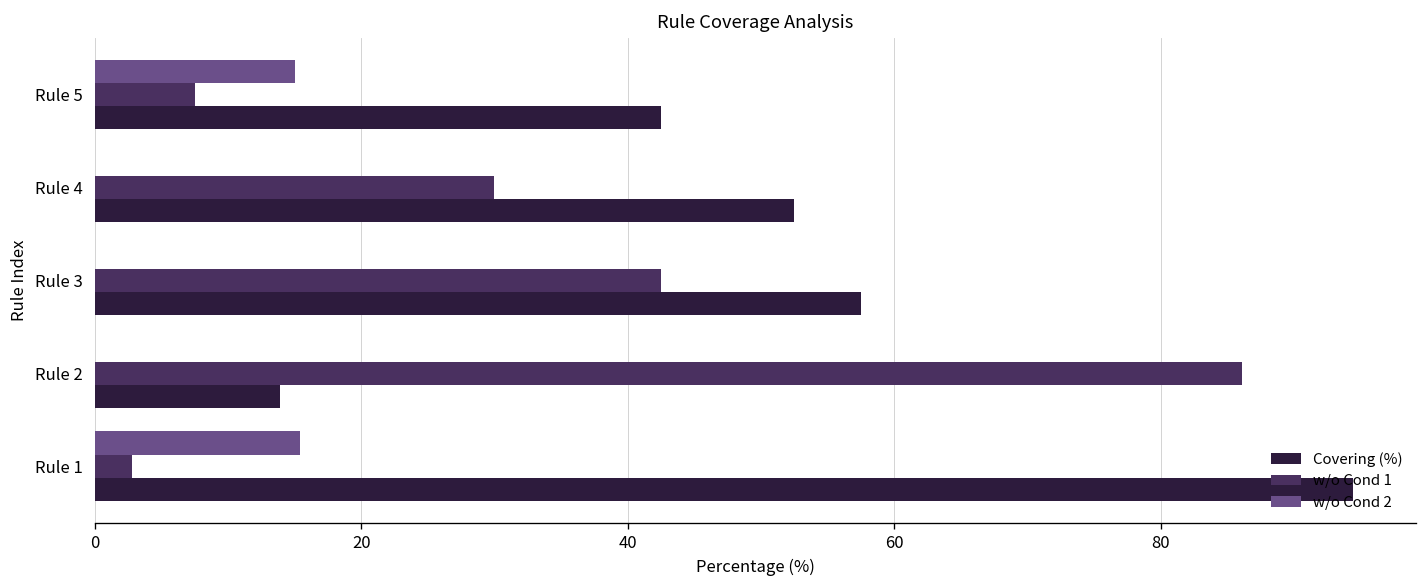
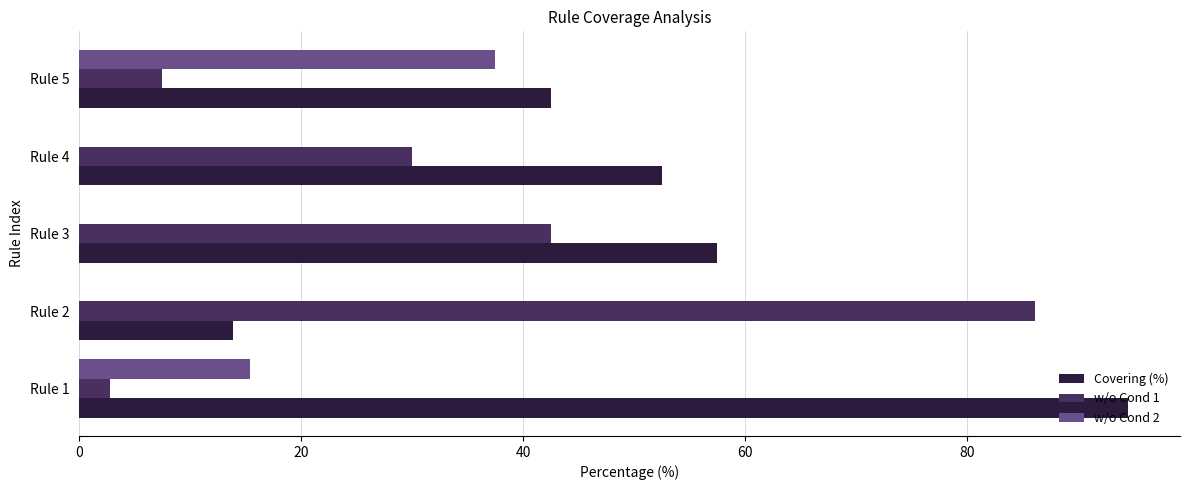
  {
    "w/o Cond 2": {
-     "Rule 5": 15.0,
+     "Rule 5": 37.5,
      "Rule 4": 0.0,
      "Rule 3": 0.0,
      "Rule 2": 0.0,
      "Rule 1": 15.4
    }
  }
